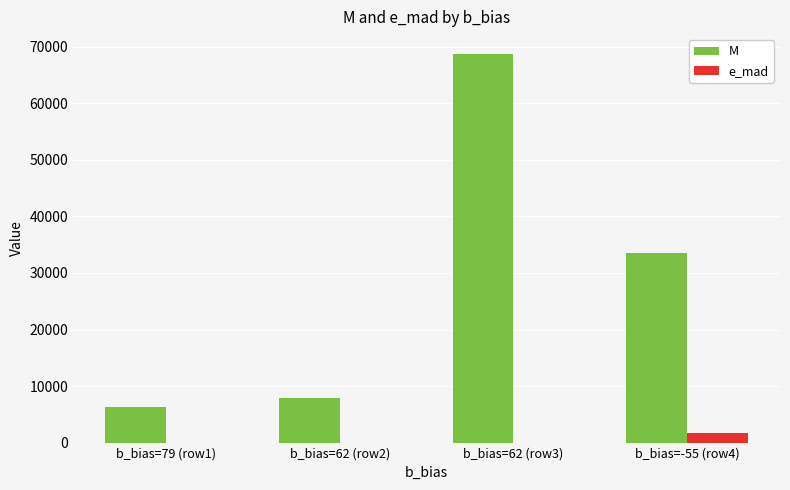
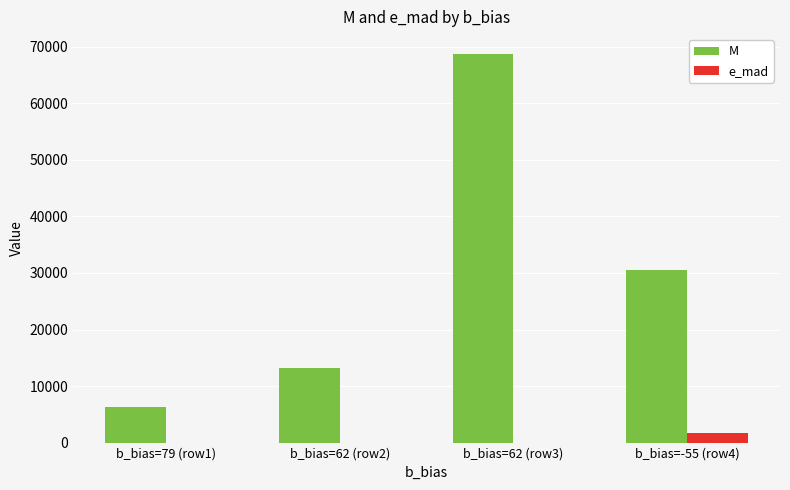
  {
    "M": {
      "b_bias=79 (row1)": 6000,
-     "b_bias=62 (row2)": 8000,
+     "b_bias=62 (row2)": 13000,
      "b_bias=62 (row3)": 69000,
-     "b_bias=-55 (row4)": 33000
+     "b_bias=-55 (row4)": 31000
    },
    "e_mad": {
      "b_bias=-55 (row4)": 2000
    }
  }
